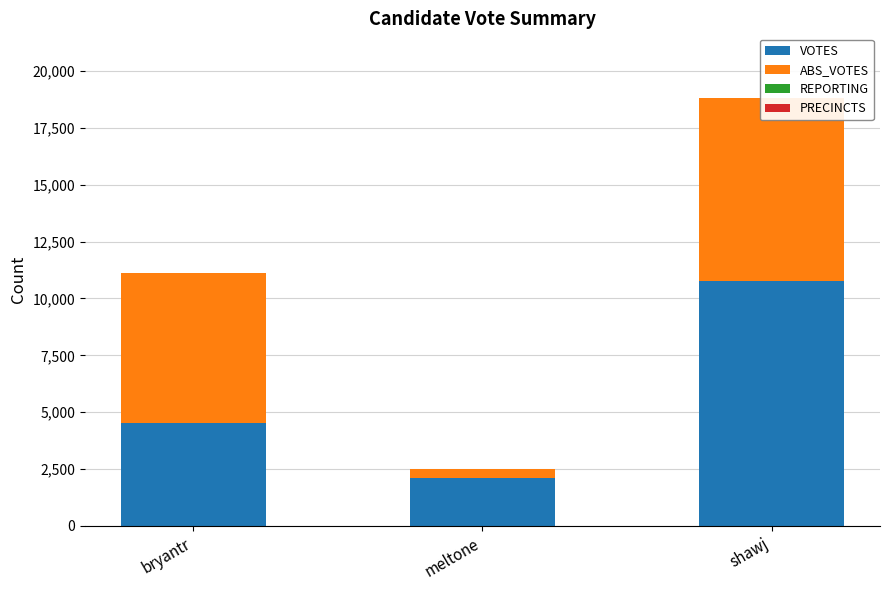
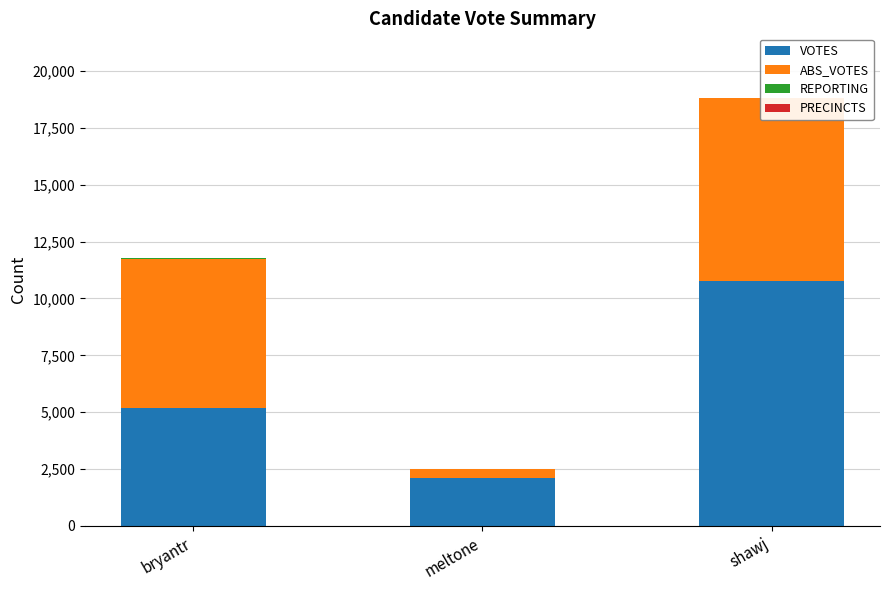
  {
    "VOTES": {
-     "bryantr": "4,500",
+     "bryantr": "5,200",
      "meltone": "2,100",
      "shawj": "10,800"
    },
    "ABS_VOTES": {
      "bryantr": "6,600",
      "meltone": "400"
    }
  }
